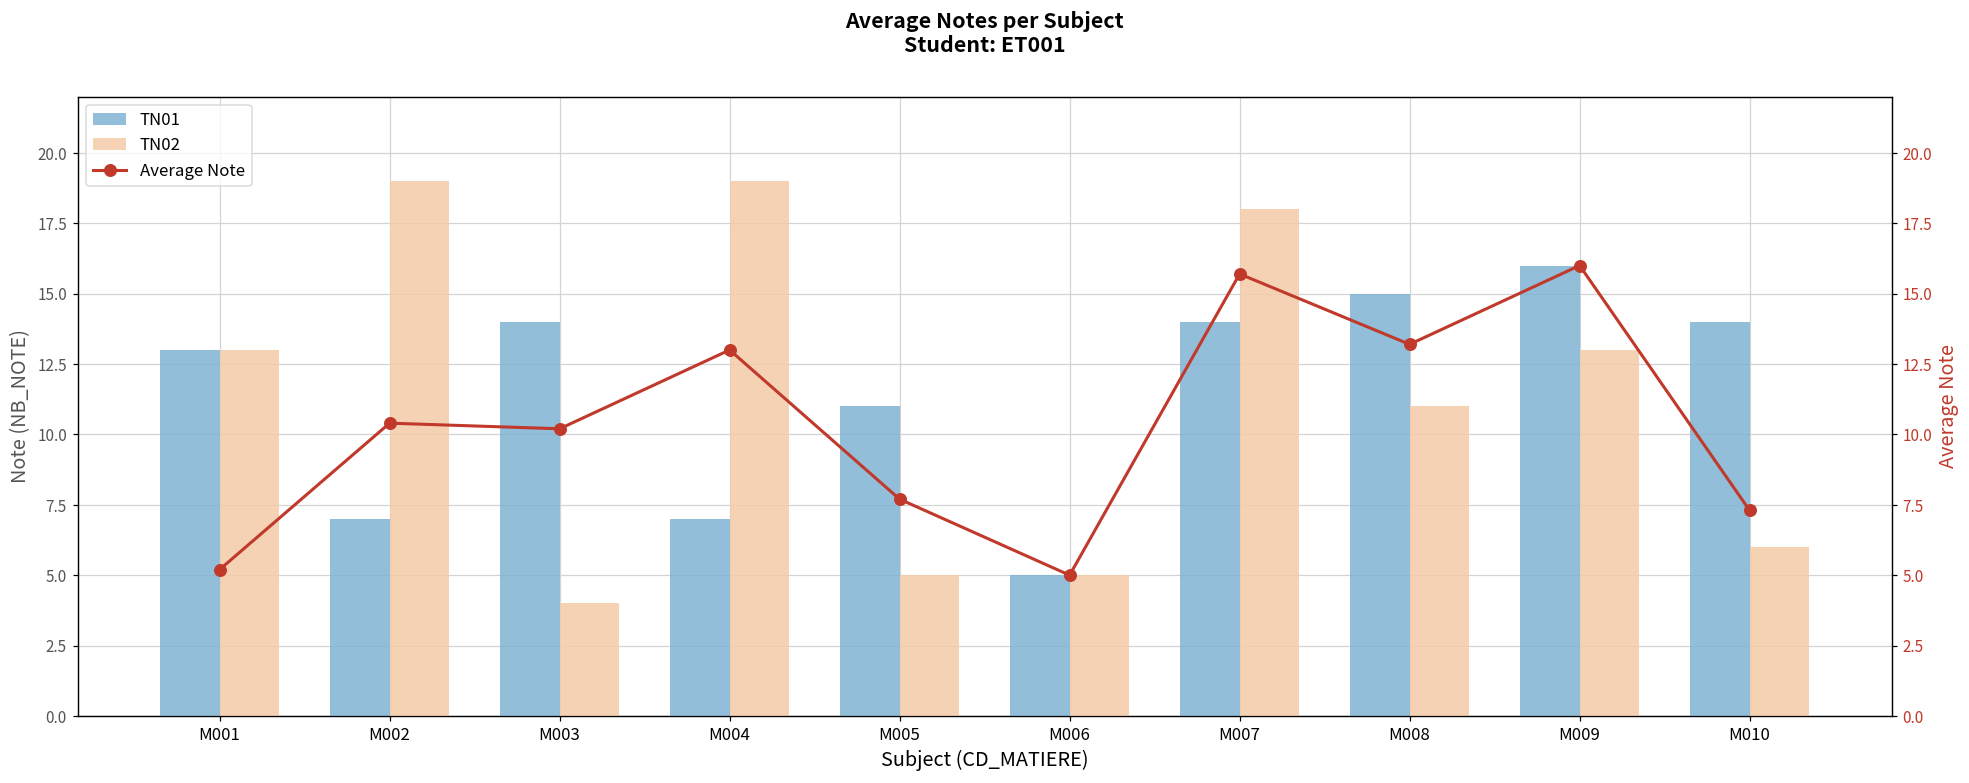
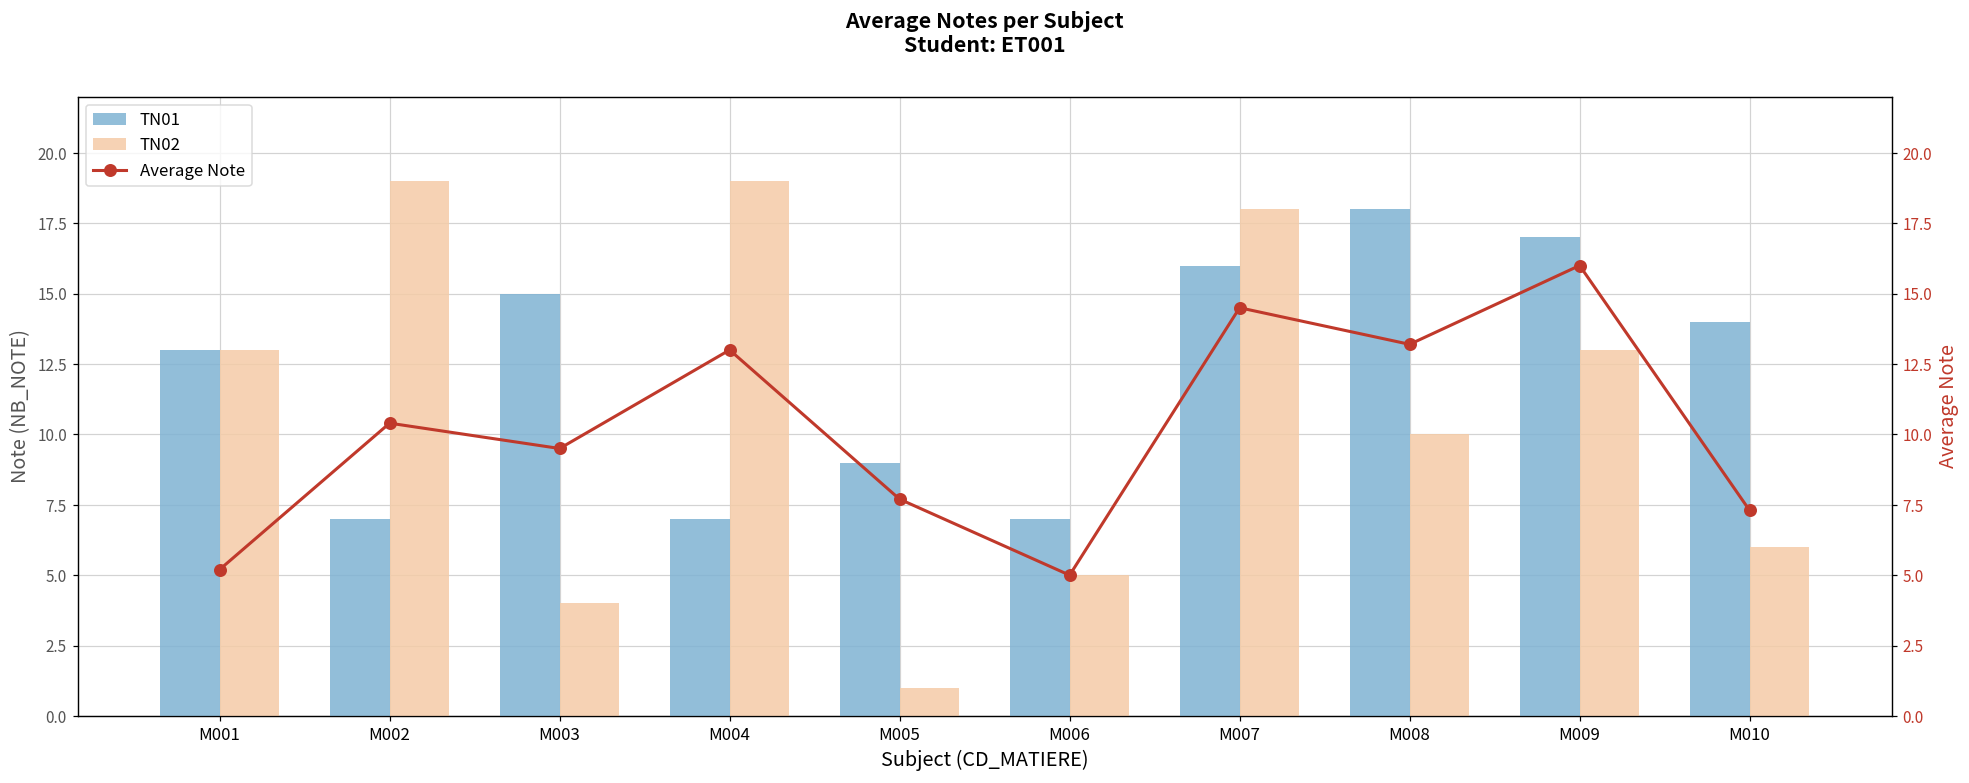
  {
    "TN01": {
      "M001": 13,
      "M002": 7,
-     "M003": 14,
+     "M003": 15,
      "M004": 7,
-     "M005": 11,
-     "M006": 5,
-     "M007": 14,
-     "M008": 15,
-     "M009": 16,
+     "M005": 9,
+     "M006": 7,
+     "M007": 16,
+     "M008": 18,
+     "M009": 17,
      "M010": 14
    },
    "TN02": {
      "M001": 13,
      "M002": 19,
      "M003": 4,
      "M004": 19,
-     "M005": 5,
+     "M005": 1,
      "M006": 5,
      "M007": 18,
-     "M008": 11,
+     "M008": 10,
      "M009": 13,
      "M010": 6
    },
    "Average Note": {
      "M001": 5.2,
      "M002": 10.4,
-     "M003": 10.2,
+     "M003": 9.5,
      "M004": 13.0,
      "M005": 7.7,
      "M006": 5.0,
-     "M007": 15.7,
+     "M007": 14.5,
      "M008": 13.2,
      "M009": 16.0,
      "M010": 7.3
    }
  }
